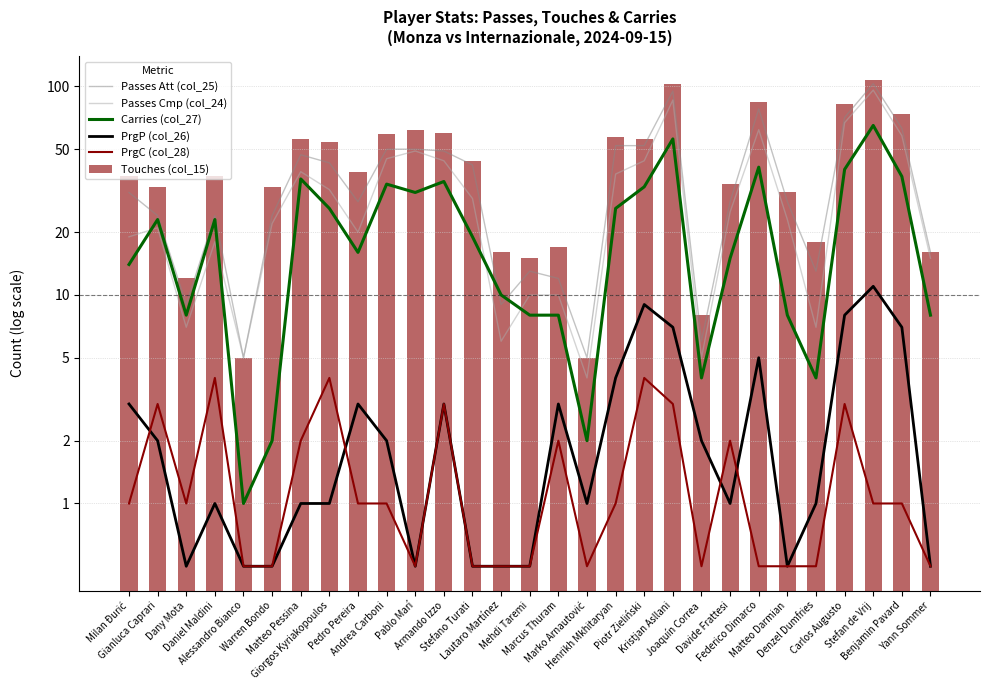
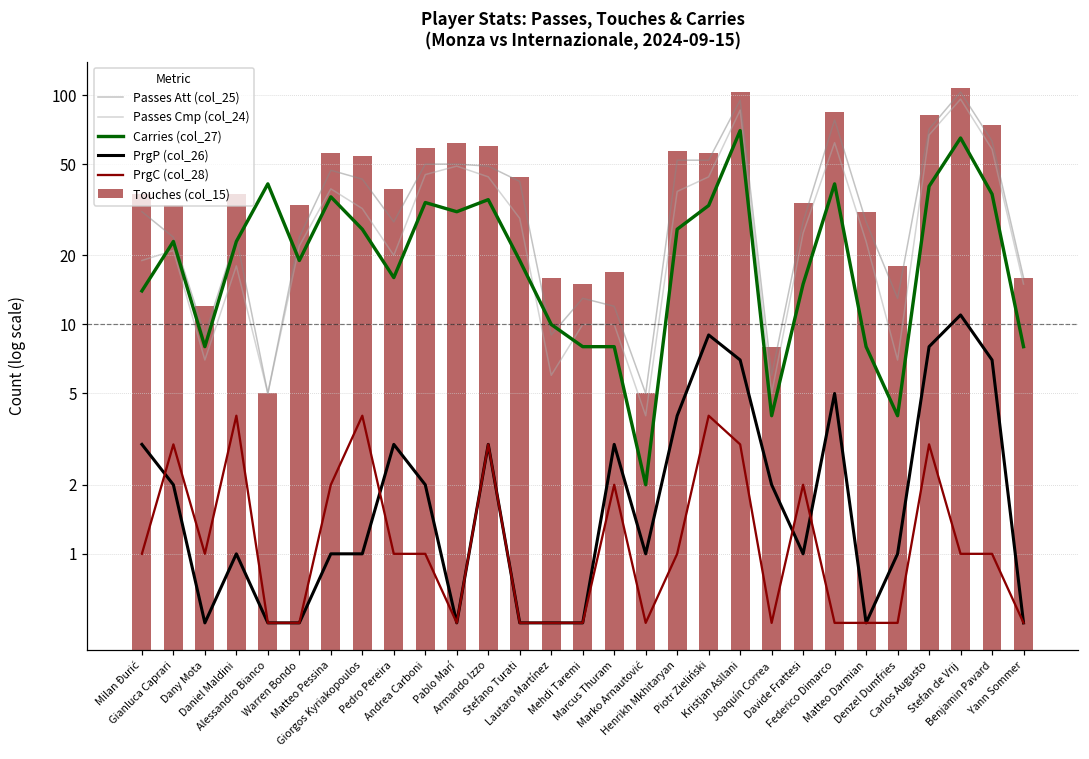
  {
    "Carries (col_27)": {
      "Milan Đurić": 14,
      "Gianluca Caprari": 23,
      "Dany Mota": 8,
      "Daniel Maldini": 23,
-     "Alessandro Bianco": 1,
-     "Warren Bondo": 2,
+     "Alessandro Bianco": 41,
+     "Warren Bondo": 19,
      "Matteo Pessina": 36,
      "Giorgos Kyriakopoulos": 26,
      "Pedro Pereira": 16,
      "Andrea Carboni": 34,
      "Pablo Marí": 31,
      "Armando Izzo": 35,
      "Stefano Turati": 19,
      "Lautaro Martínez": 10,
      "Mehdi Taremi": 8,
      "Marcus Thuram": 8,
      "Marko Arnautović": 2,
      "Henrikh Mkhitaryan": 26,
      "Piotr Zieliński": 33,
-     "Kristjan Asllani": 56,
+     "Kristjan Asllani": 70,
      "Joaquín Correa": 4,
      "Davide Frattesi": 15,
      "Federico Dimarco": 41,
      "Matteo Darmian": 8,
      "Denzel Dumfries": 4,
      "Carlos Augusto": 40,
      "Stefan de Vrij": 65,
      "Benjamin Pavard": 37,
      "Yann Sommer": 8
    },
    "PrgP (col_26)": {
      "Milan Đurić": 3,
      "Gianluca Caprari": 2,
      "Dany Mota": 0.50,
      "Daniel Maldini": 1,
      "Matteo Pessina": 1,
      "Giorgos Kyriakopoulos": 1,
      "Pedro Pereira": 3,
      "Andrea Carboni": 2,
      "Marcus Thuram": 3,
      "Marko Arnautović": 1,
      "Henrikh Mkhitaryan": 4,
      "Piotr Zieliński": 9,
      "Kristjan Asllani": 7,
      "Joaquín Correa": 2,
      "Davide Frattesi": 1,
      "Federico Dimarco": 5,
      "Denzel Dumfries": 1,
      "Carlos Augusto": 8,
      "Stefan de Vrij": 11,
      "Benjamin Pavard": 7
    }
  }
